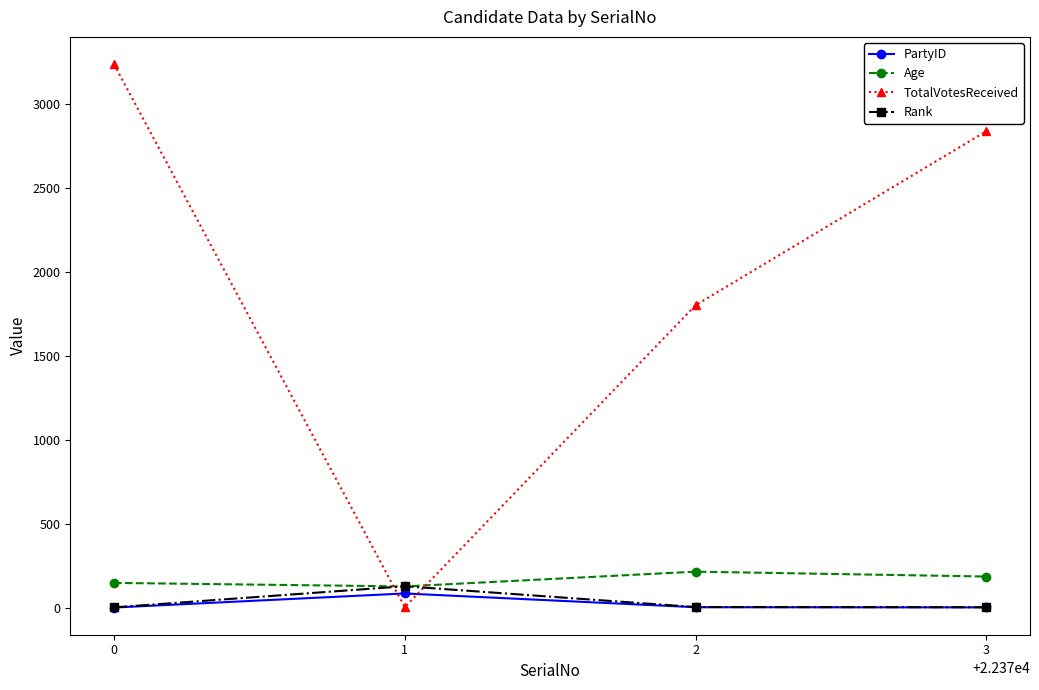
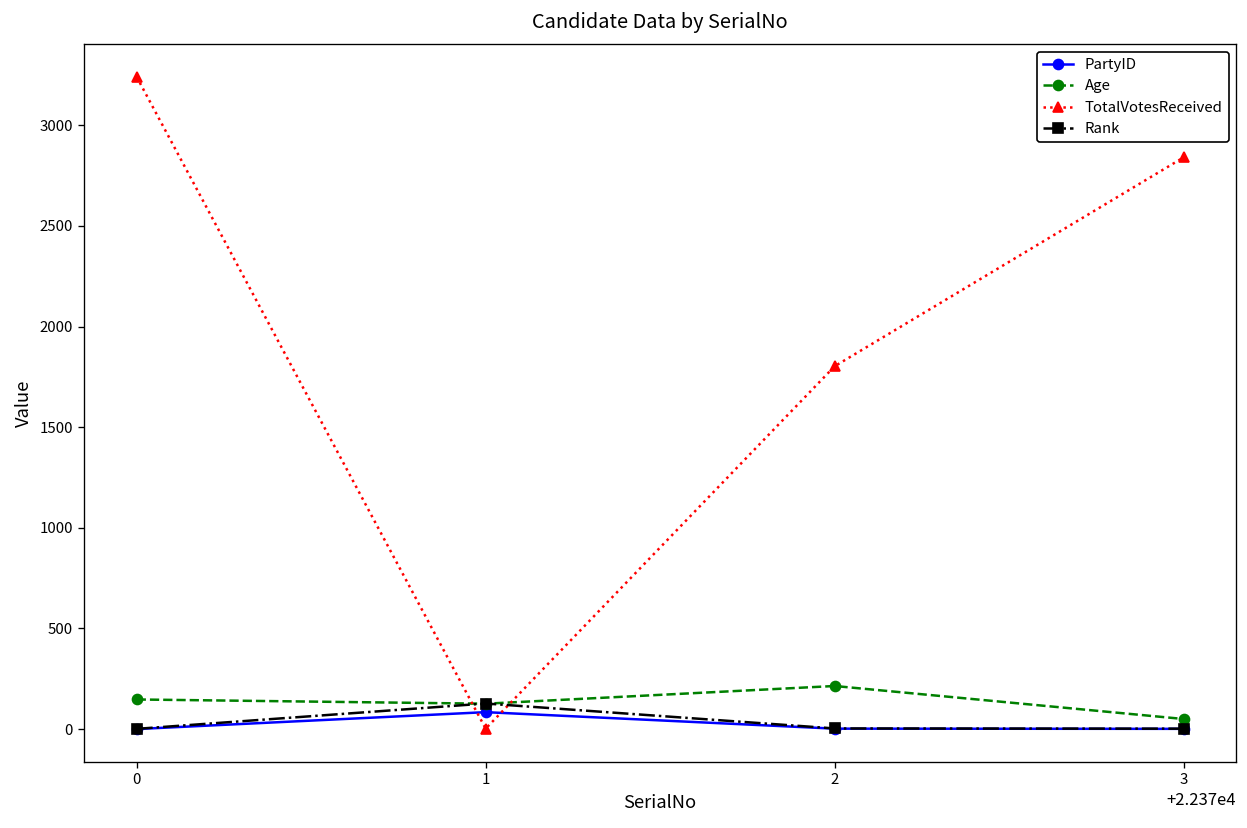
  {
    "PartyID": {
      "1": 80
    },
    "Age": {
      "0": 150,
      "2": 210,
-     "3": 190
+     "3": 50
    },
    "TotalVotesReceived": {
      "0": 3240,
      "1": 0,
      "2": 1800,
      "3": 2840
    }
  }
